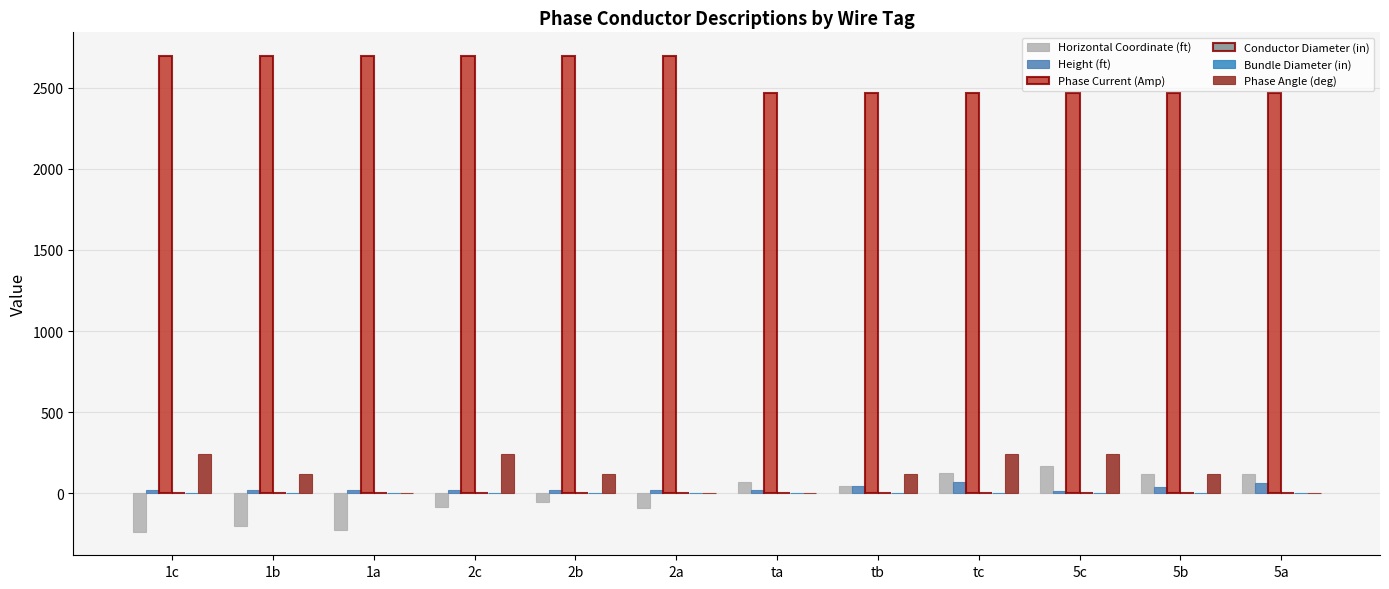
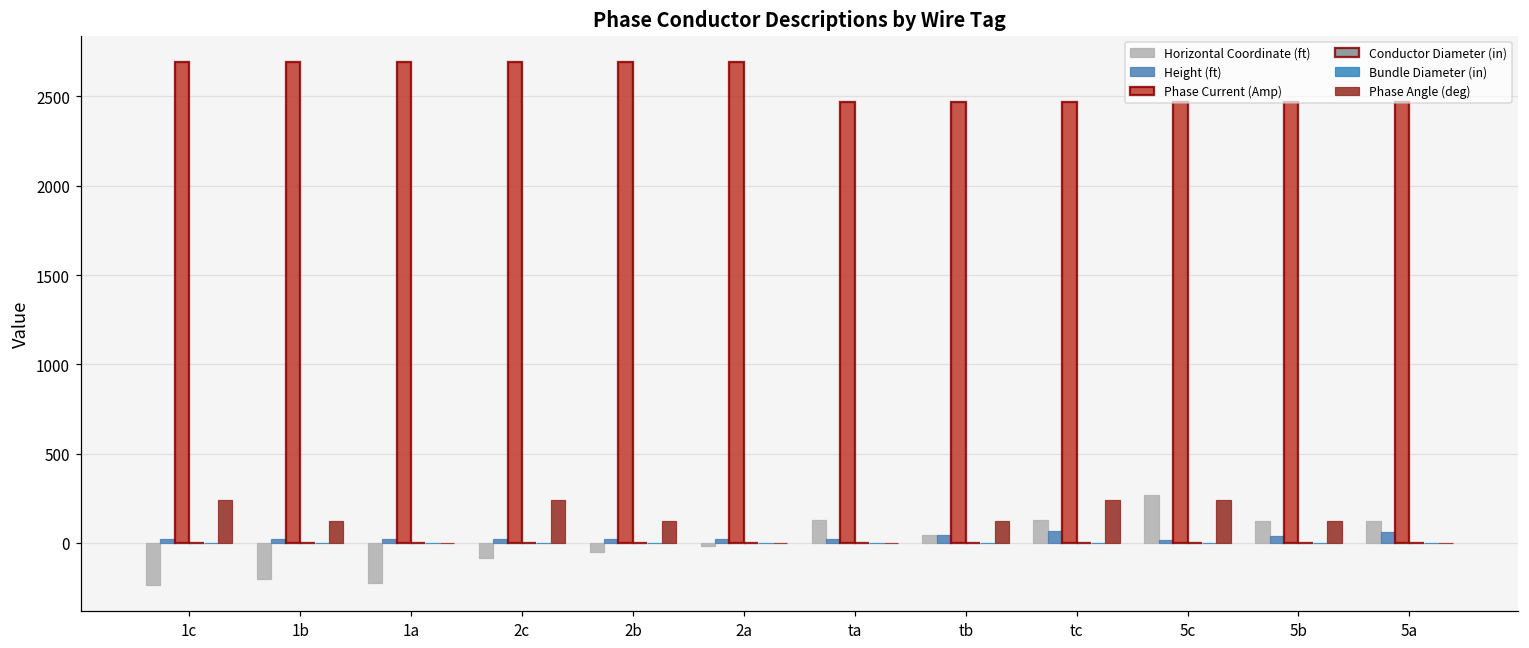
  {
    "Horizontal Coordinate (ft)": {
      "1c": -230,
      "1b": -200,
      "1a": -220,
      "2c": -80,
      "2b": -50,
-     "2a": -90,
-     "ta": 70,
+     "2a": -20,
+     "ta": 130,
      "tb": 50,
      "tc": 130,
-     "5c": 170,
+     "5c": 270,
      "5b": 120,
      "5a": 120
    }
  }
